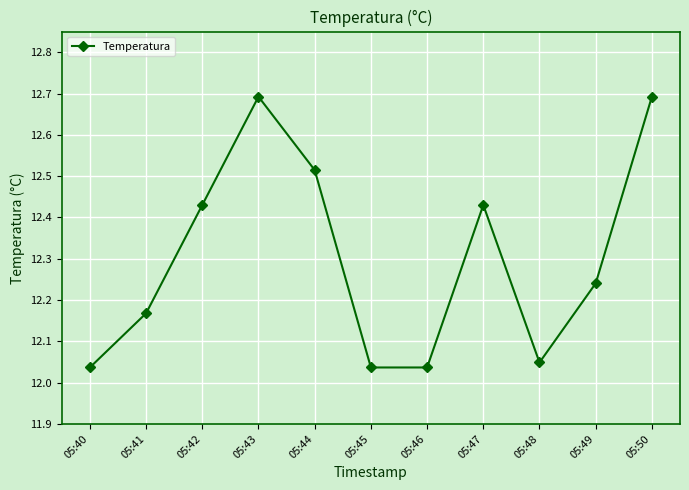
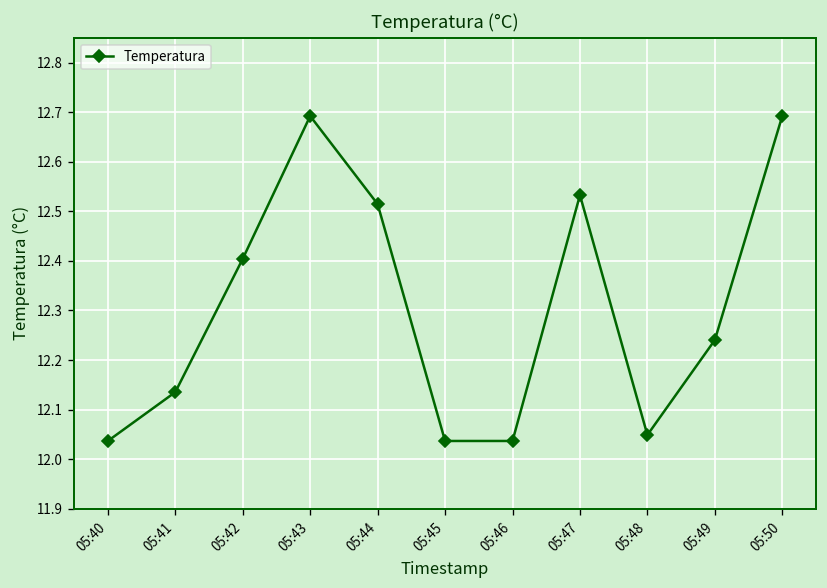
  {
    "05:40": 12.04,
-   "05:41": 12.17,
-   "05:42": 12.43,
+   "05:41": 12.14,
+   "05:42": 12.40,
    "05:43": 12.69,
    "05:44": 12.51,
    "05:45": 12.04,
    "05:46": 12.04,
-   "05:47": 12.43,
+   "05:47": 12.53,
    "05:48": 12.05,
    "05:49": 12.24,
    "05:50": 12.69
  }
